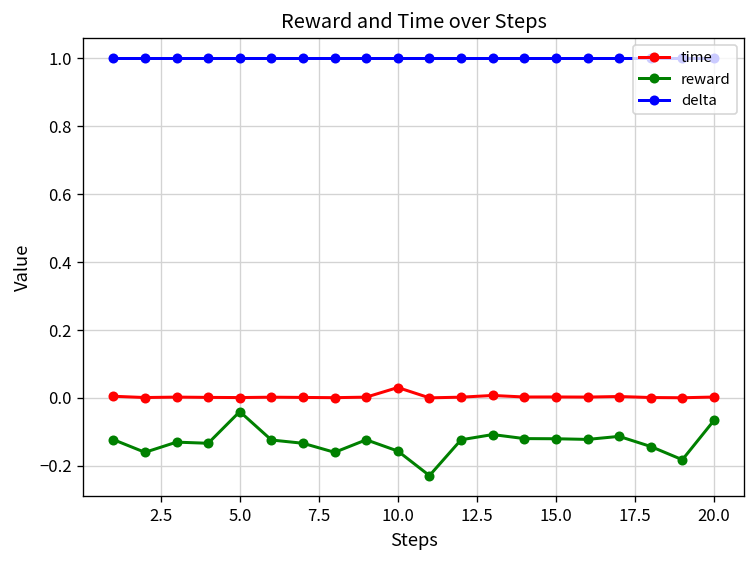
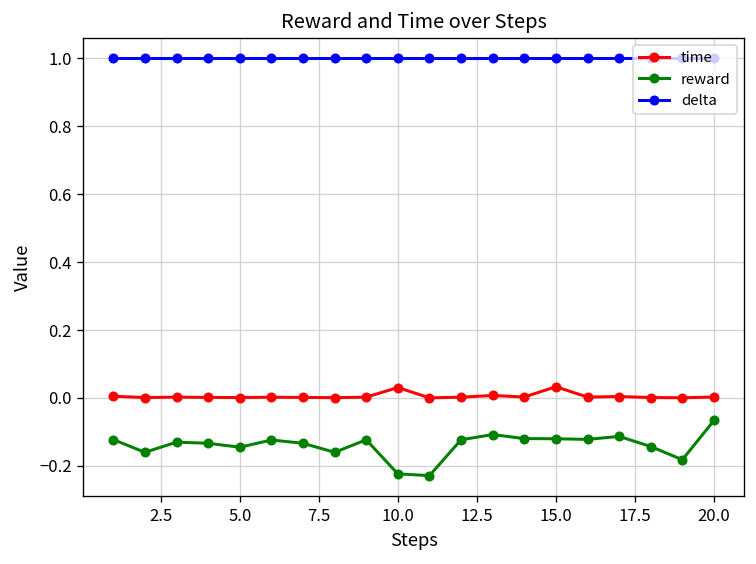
  {
    "time": {
      "5.0": 0.00,
      "10.0": 0.03,
-     "15.0": 0.00,
+     "15.0": 0.03,
      "20.0": 0.00
    },
    "reward": {
-     "5.0": -0.04,
-     "10.0": -0.16,
+     "5.0": -0.15,
+     "10.0": -0.22,
      "15.0": -0.12,
      "20.0": -0.07
    },
    "delta": {
      "5.0": 1.00,
      "10.0": 1.00,
      "15.0": 1.00
    }
  }
